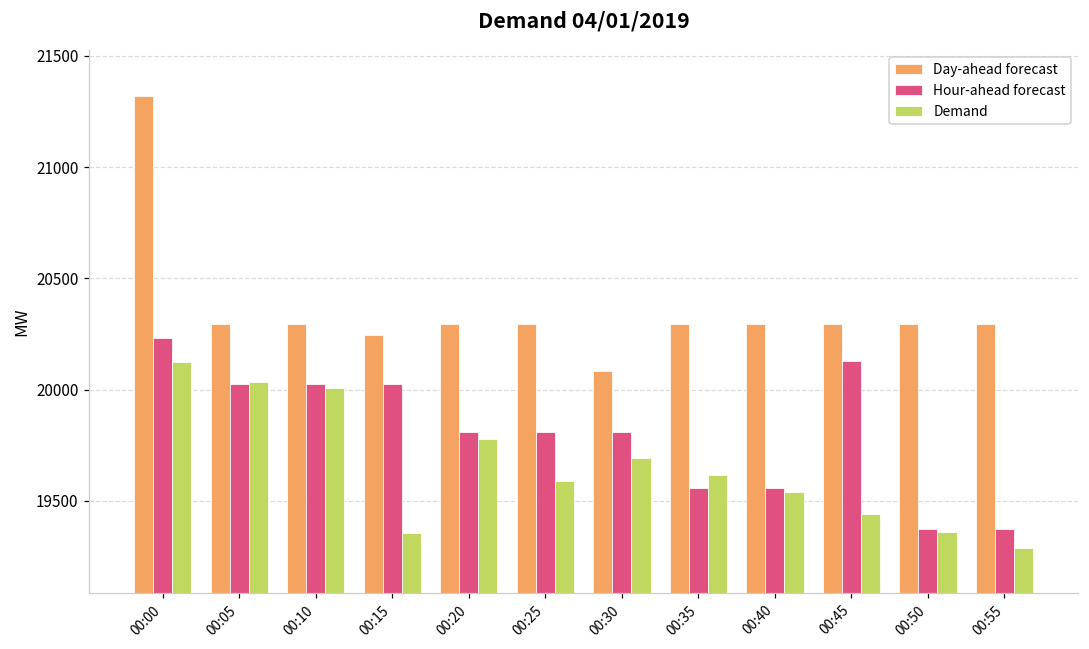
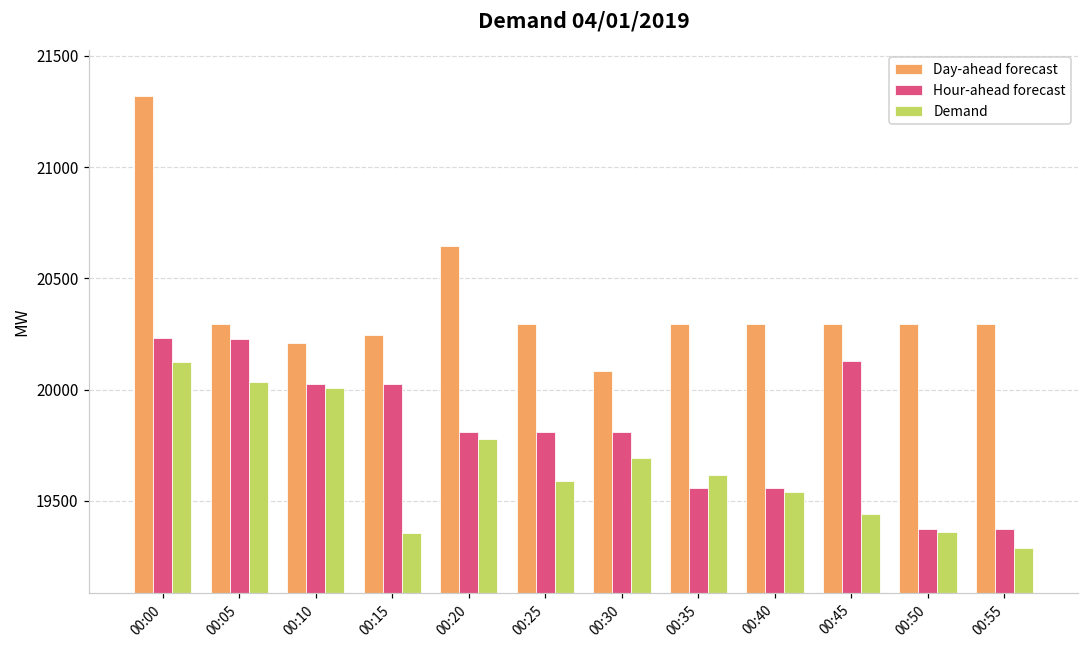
  {
    "Day-ahead forecast": {
      "00:00": 21320,
      "00:05": 20300,
-     "00:10": 20300,
+     "00:10": 20210,
      "00:15": 20250,
-     "00:20": 20300,
+     "00:20": 20650,
      "00:25": 20300,
      "00:30": 20080,
      "00:35": 20300,
      "00:40": 20300,
      "00:45": 20300,
      "00:50": 20300,
      "00:55": 20300
    },
    "Hour-ahead forecast": {
      "00:00": 20230,
-     "00:05": 20030,
+     "00:05": 20230,
      "00:10": 20030,
      "00:15": 20030,
      "00:20": 19810,
      "00:25": 19810,
      "00:30": 19810,
      "00:35": 19560,
      "00:40": 19560,
      "00:45": 20130,
      "00:50": 19370,
      "00:55": 19370
    },
    "Demand": {
      "00:00": 20130,
      "00:05": 20030,
      "00:10": 20010,
      "00:15": 19360,
      "00:20": 19780,
      "00:25": 19590,
      "00:30": 19690,
      "00:35": 19620,
      "00:40": 19540,
      "00:45": 19440,
      "00:50": 19360,
      "00:55": 19290
    }
  }
